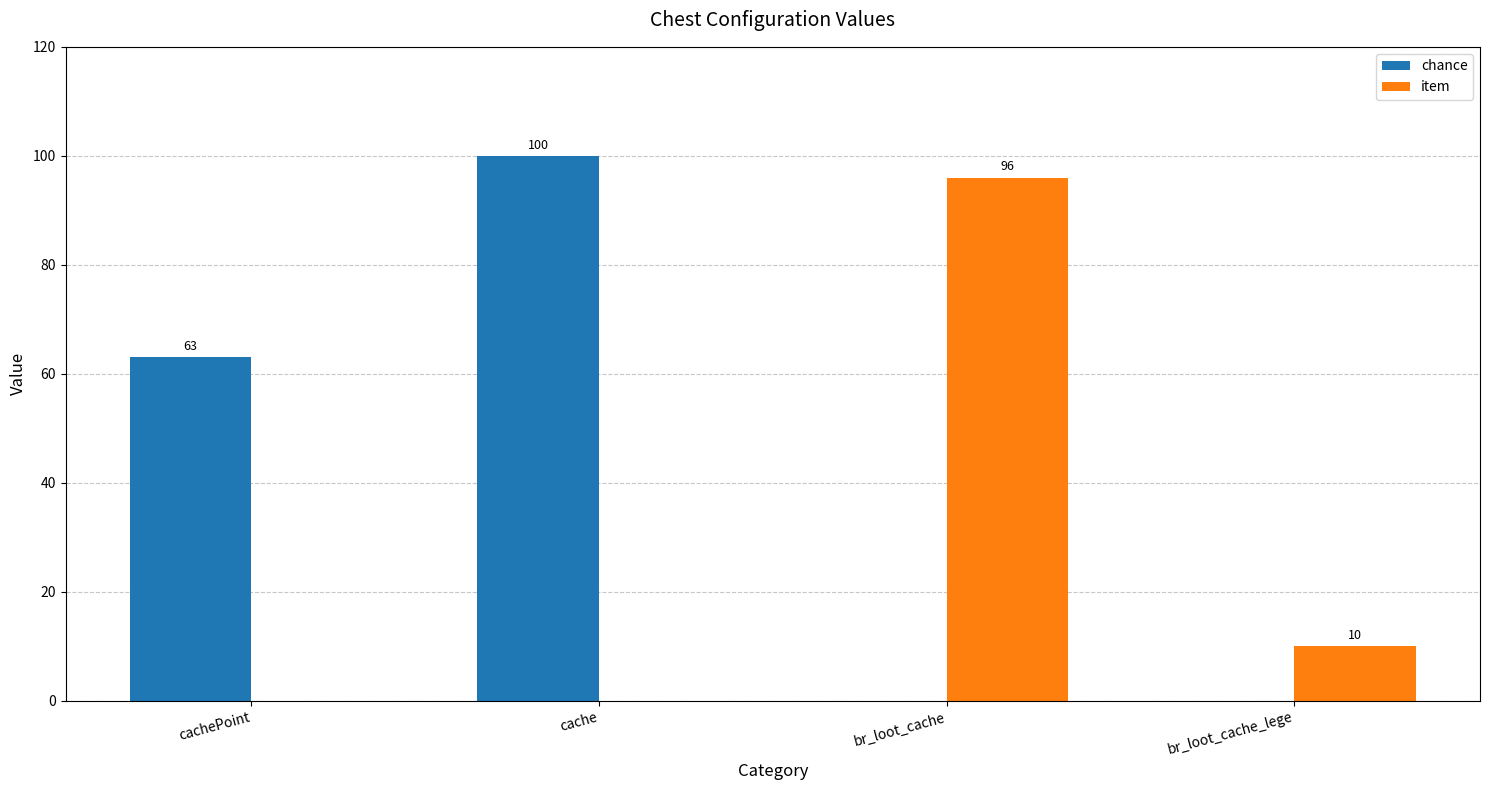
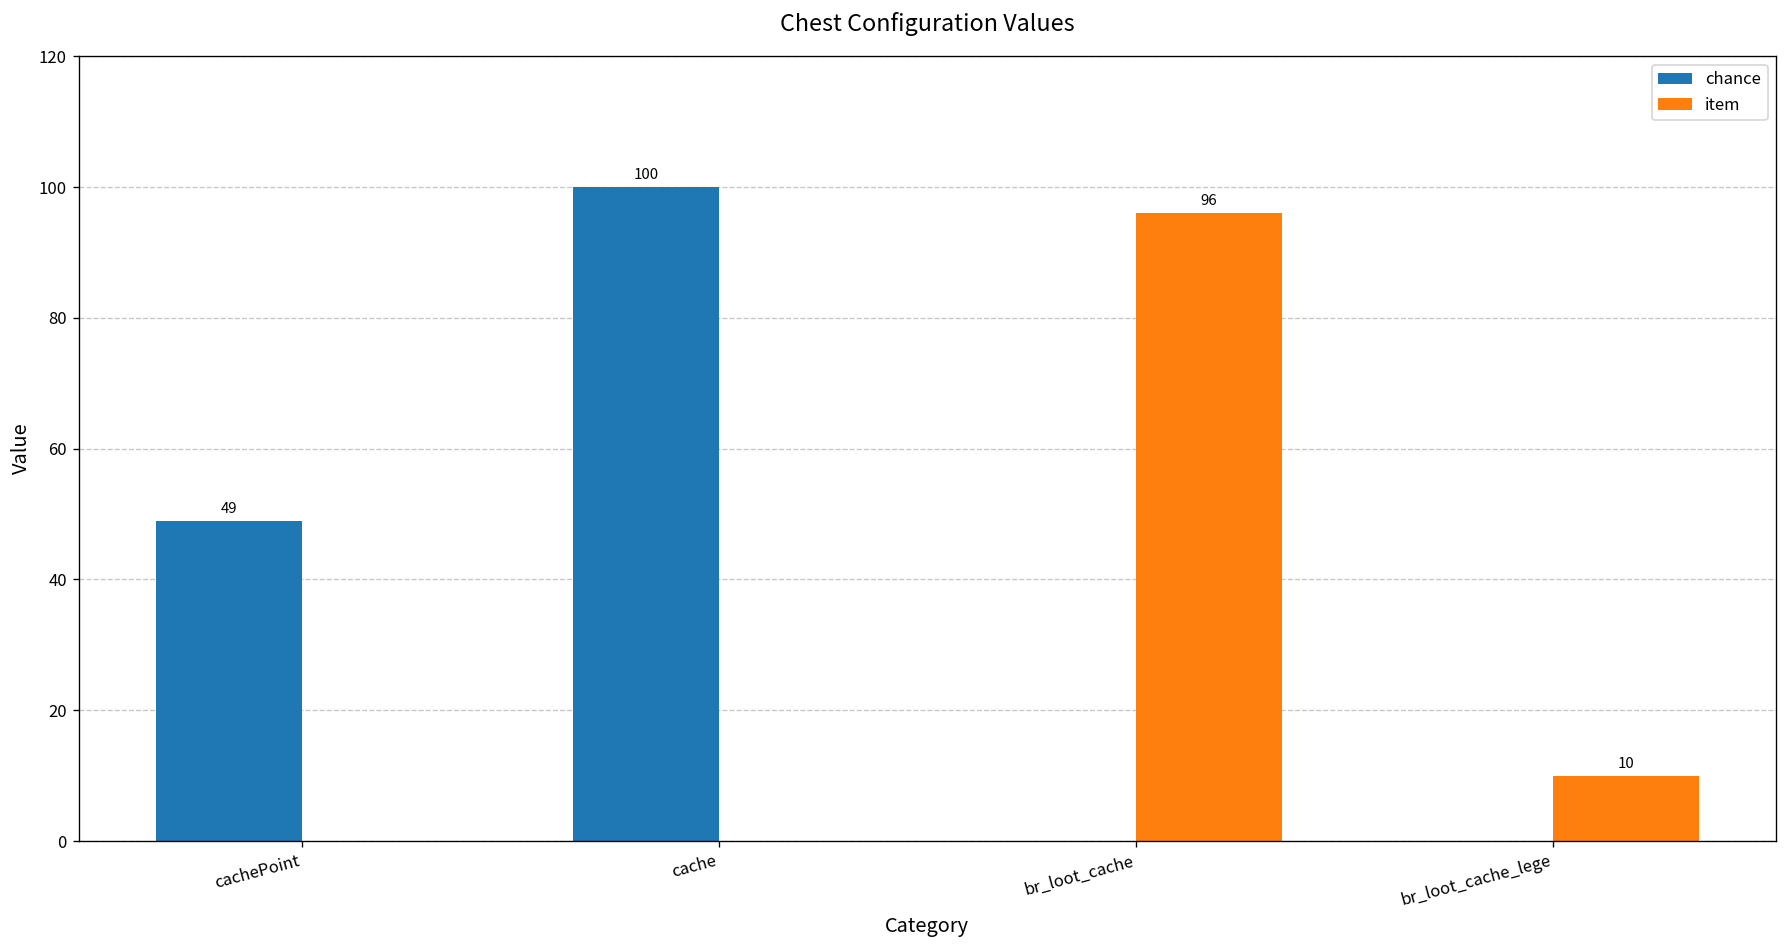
  {
    "chance": {
-     "cachePoint": 63,
+     "cachePoint": 49,
      "cache": 100
    },
    "item": {
      "br_loot_cache": 96,
      "br_loot_cache_lege": 10
    }
  }
